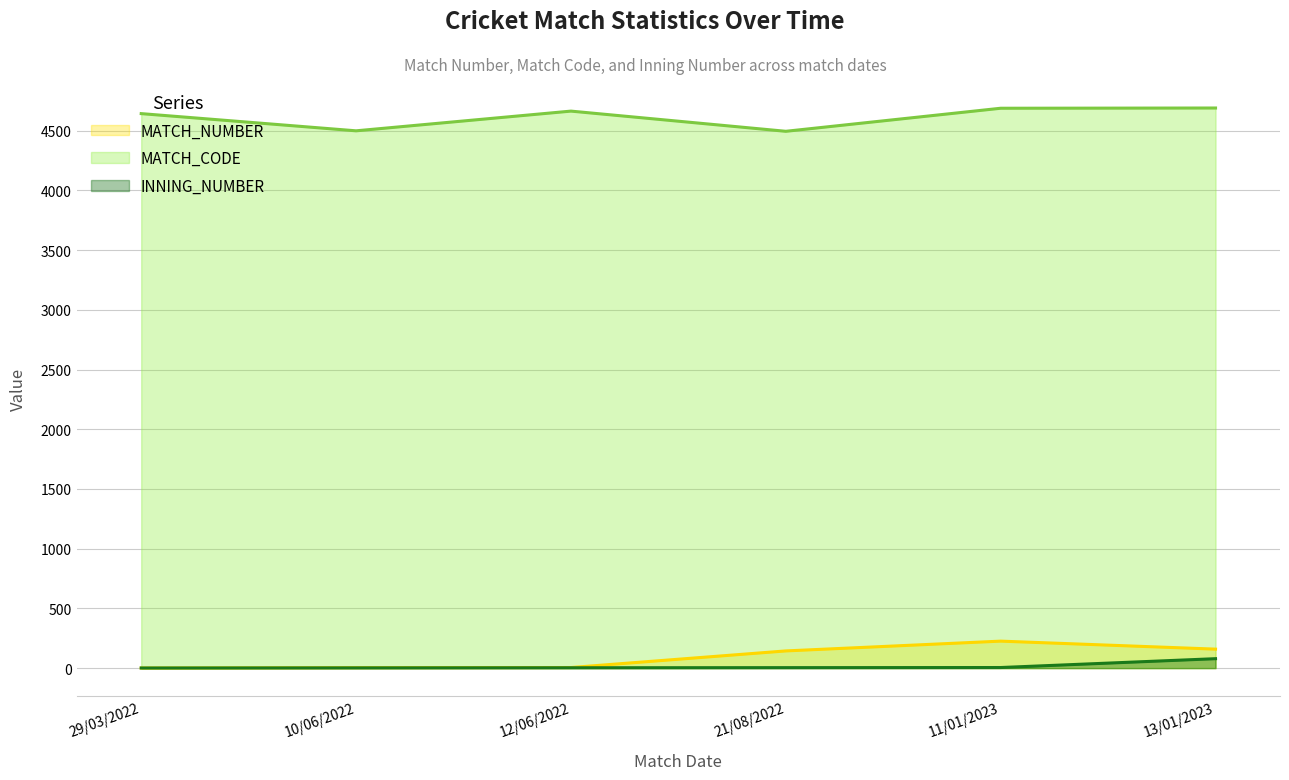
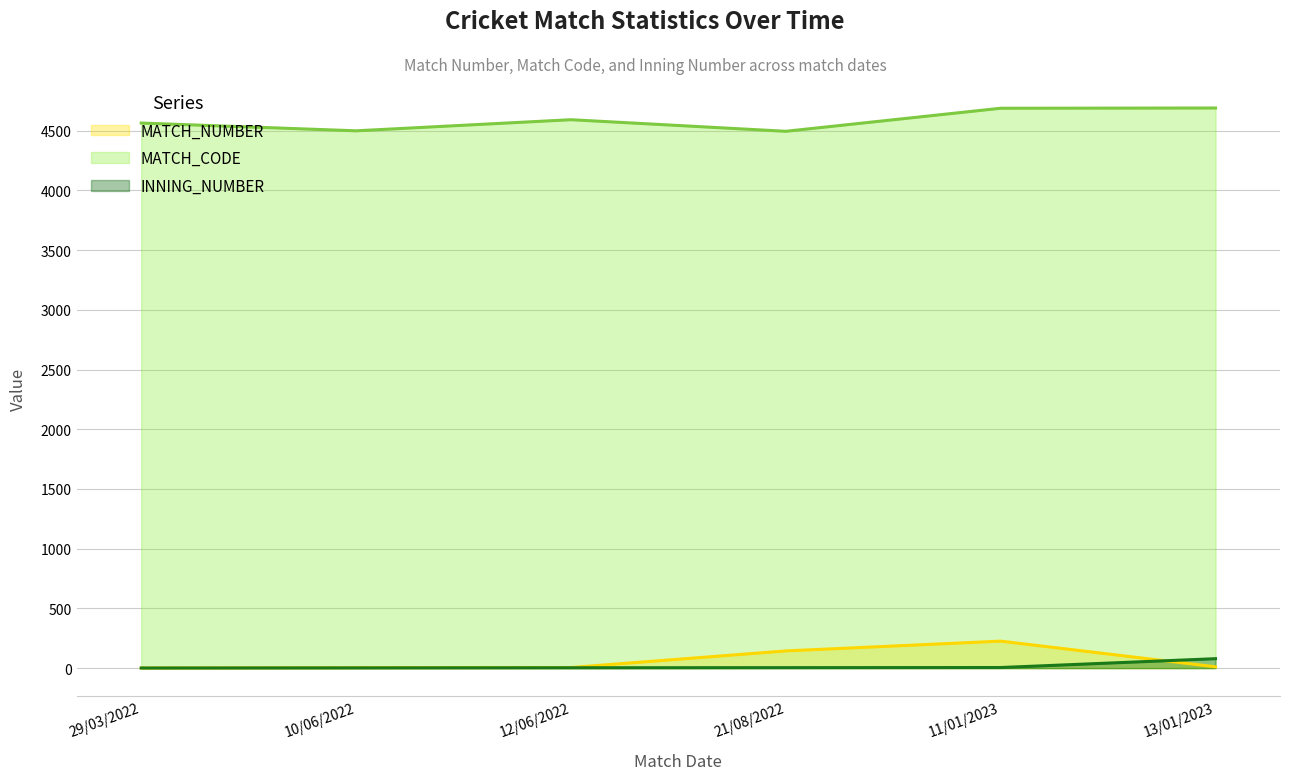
  {
    "MATCH_NUMBER": {
      "21/08/2022": 140,
      "11/01/2023": 230,
-     "13/01/2023": 160
+     "13/01/2023": 10
    },
    "MATCH_CODE": {
-     "29/03/2022": 4640,
+     "29/03/2022": 4560,
      "10/06/2022": 4500,
-     "12/06/2022": 4660,
+     "12/06/2022": 4590,
      "21/08/2022": 4500,
      "11/01/2023": 4690,
      "13/01/2023": 4690
    },
    "INNING_NUMBER": {
      "21/08/2022": 0,
      "11/01/2023": 10,
      "13/01/2023": 80
    }
  }
